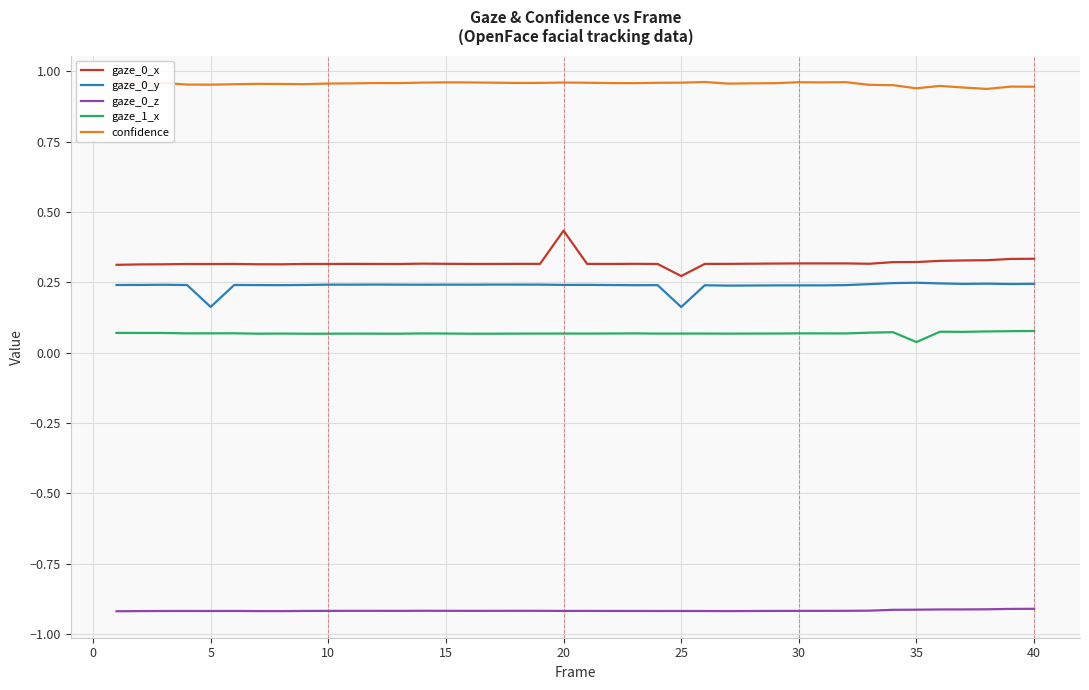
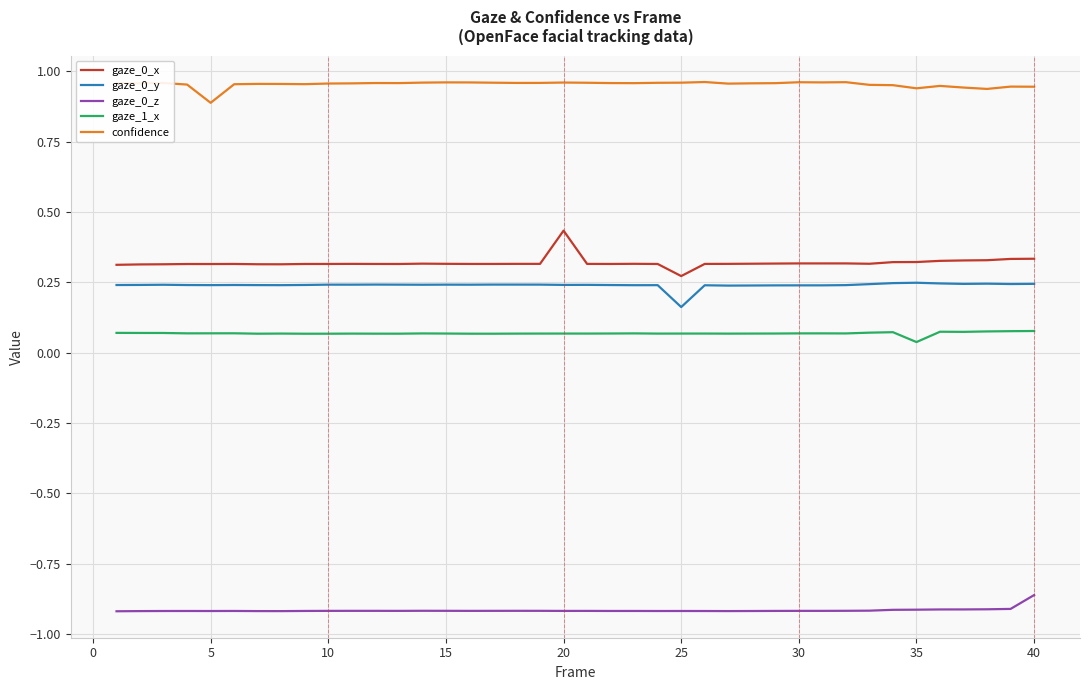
  {
    "gaze_0_x": {
      "5": 0.32,
      "10": 0.32,
      "15": 0.32,
      "20": 0.43,
      "25": 0.27,
      "30": 0.32,
      "35": 0.32,
      "40": 0.33
    },
    "gaze_0_y": {
-     "5": 0.16,
+     "5": 0.24,
      "10": 0.24,
      "15": 0.24,
      "20": 0.24,
      "25": 0.16,
      "30": 0.24,
      "35": 0.25,
      "40": 0.24
    },
    "gaze_0_z": {
      "5": -0.92,
      "10": -0.92,
      "15": -0.92,
      "20": -0.92,
      "25": -0.92,
      "30": -0.92,
      "35": -0.91,
-     "40": -0.91
+     "40": -0.86
    },
    "gaze_1_x": {
      "5": 0.07,
      "10": 0.07,
      "15": 0.07,
      "20": 0.07,
      "25": 0.07,
      "30": 0.07,
      "35": 0.04,
      "40": 0.08
    },
    "confidence": {
-     "5": 0.95,
+     "5": 0.89,
      "10": 0.96,
      "15": 0.96,
      "20": 0.96,
      "25": 0.96,
      "30": 0.96,
      "35": 0.94,
      "40": 0.95
    }
  }
